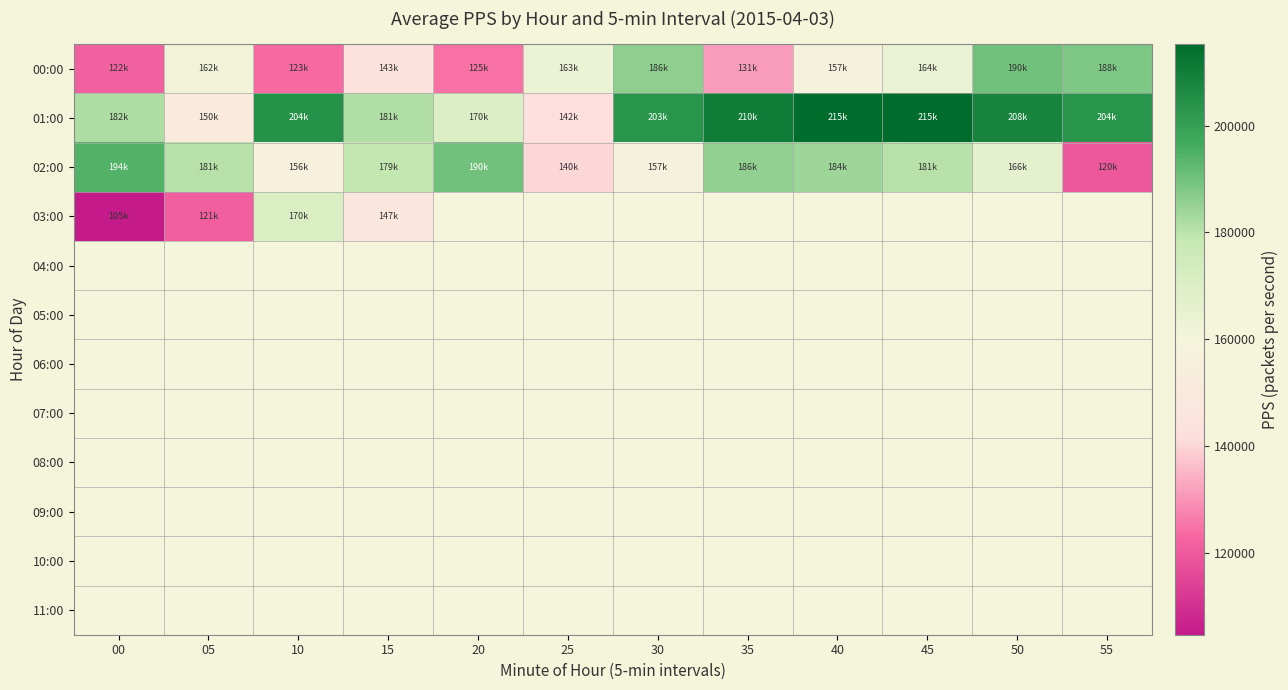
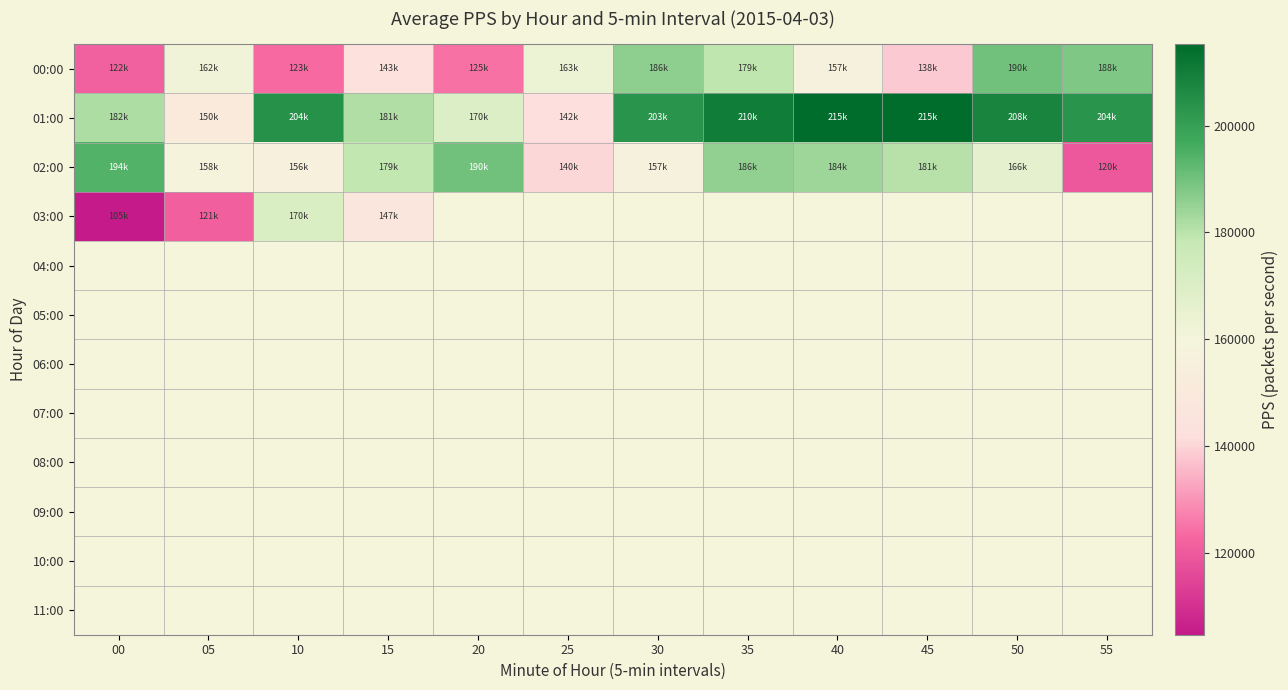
  {
    "00:00": {
      "00": "122k",
      "05": "162k",
      "10": "123k",
      "15": "143k",
      "20": "125k",
      "25": "163k",
      "30": "186k",
-     "35": "131k",
+     "35": "179k",
      "40": "157k",
-     "45": "164k",
+     "45": "138k",
      "50": "190k",
      "55": "188k"
    },
    "01:00": {
      "00": "182k",
      "05": "150k",
      "10": "204k",
      "15": "181k",
      "20": "170k",
      "25": "142k",
      "30": "203k",
      "35": "210k",
      "40": "215k",
      "45": "215k",
      "50": "208k",
      "55": "204k"
    },
    "02:00": {
      "00": "194k",
-     "05": "181k",
+     "05": "158k",
      "10": "156k",
      "15": "179k",
      "20": "190k",
      "25": "140k",
      "30": "157k",
      "35": "186k",
      "40": "184k",
      "45": "181k",
      "50": "166k",
      "55": "120k"
    },
    "03:00": {
      "00": "105k",
      "05": "121k",
      "10": "170k",
      "15": "147k"
    }
  }
